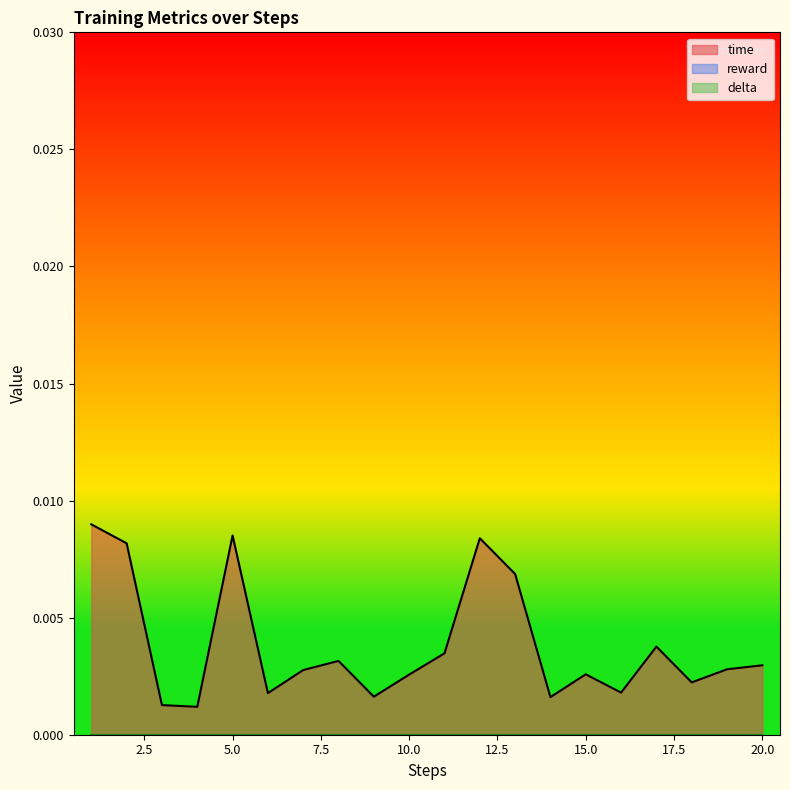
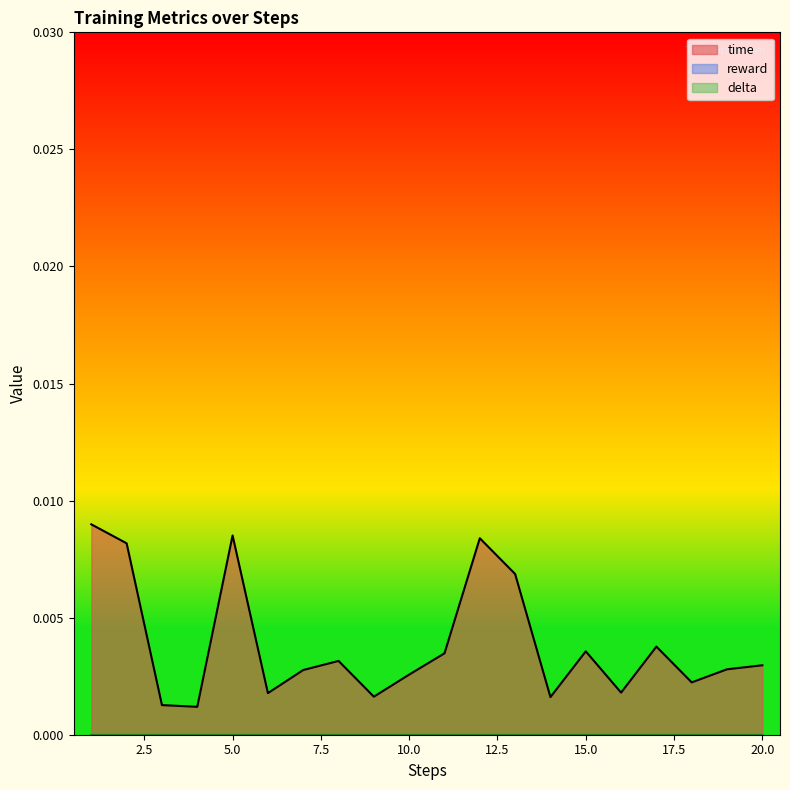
  {
    "time": {
      "5.0": 0.0085,
      "10.0": 0.0026,
-     "15.0": 0.0026,
+     "15.0": 0.0036,
      "20.0": 0.0030
    },
    "delta": {
      "5.0": 0.0000,
      "10.0": 0.0000,
      "15.0": 0.0000,
      "20.0": 0.0000
    }
  }
